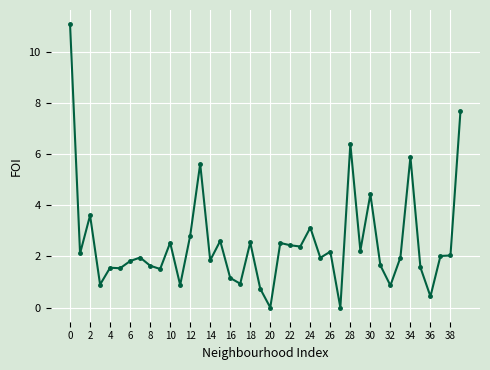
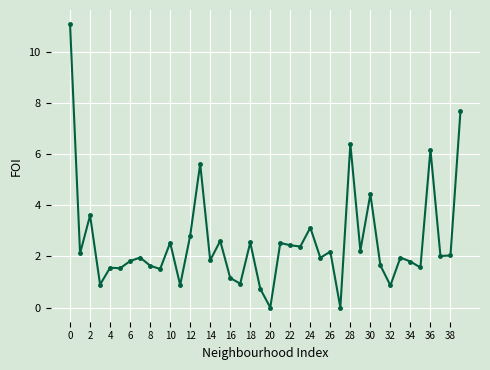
  {
    "0": 11.1,
    "2": 3.6,
    "4": 1.6,
    "6": 1.8,
    "8": 1.6,
    "10": 2.5,
    "12": 2.8,
    "14": 1.9,
    "16": 1.2,
    "18": 2.6,
    "20": 0.0,
    "22": 2.4,
    "24": 3.1,
    "26": 2.2,
    "28": 6.4,
    "30": 4.4,
    "32": 0.9,
-   "34": 5.9,
-   "36": 0.4,
+   "34": 1.8,
+   "36": 6.2,
    "38": 2.0
  }
